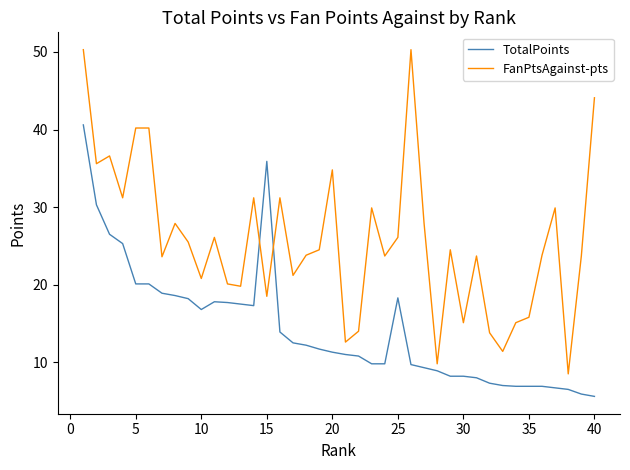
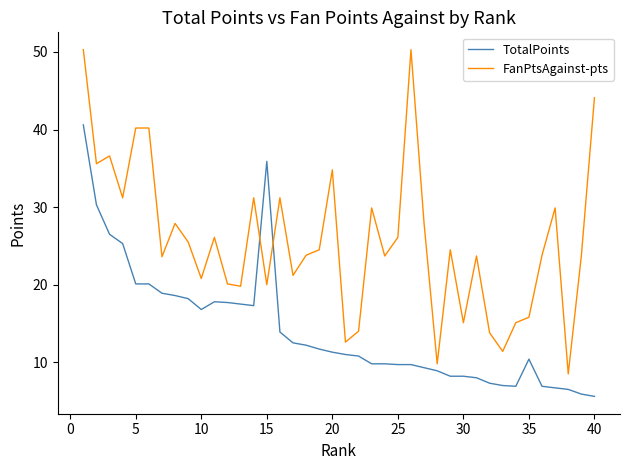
  {
    "TotalPoints": {
      "5": 20,
      "10": 17,
      "15": 36,
      "20": 11,
-     "25": 18,
+     "25": 10,
      "30": 8,
-     "35": 7,
+     "35": 10,
      "40": 6
    },
    "FanPtsAgainst-pts": {
      "5": 40,
      "10": 21,
-     "15": 19,
+     "15": 20,
      "20": 35,
      "25": 26,
      "30": 15,
      "35": 16,
      "40": 44
    }
  }
